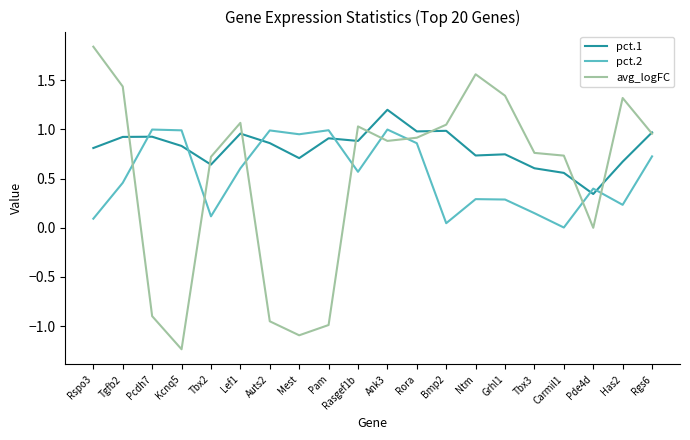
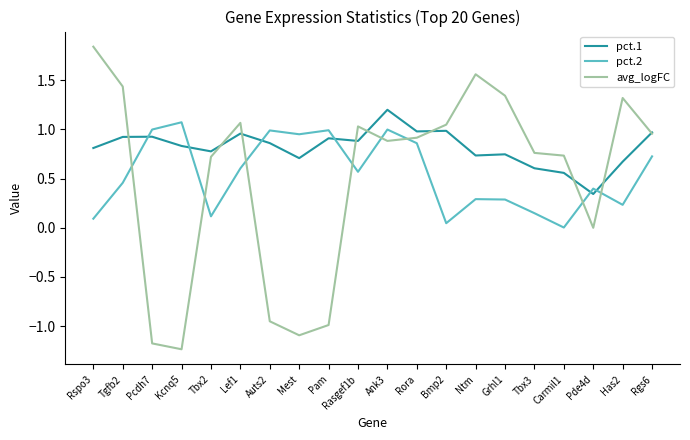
  {
    "pct.1": {
      "Rspo3": 0.8,
      "Tgfb2": 0.9,
      "Pcdh7": 0.9,
      "Kcnq5": 0.8,
-     "Tbx2": 0.6,
+     "Tbx2": 0.8,
      "Lef1": 1.0,
      "Auts2": 0.9,
      "Mest": 0.7,
      "Pam": 0.9,
      "Rasgef1b": 0.9,
      "Ank3": 1.2,
      "Rora": 1.0,
      "Bmp2": 1.0,
      "Ntm": 0.7,
      "Grhl1": 0.7,
      "Tbx3": 0.6,
      "Carmil1": 0.6,
      "Pde4d": 0.3,
      "Has2": 0.7
    },
    "pct.2": {
      "Rspo3": 0.1,
      "Tgfb2": 0.5,
      "Pcdh7": 1.0,
-     "Kcnq5": 1.0,
+     "Kcnq5": 1.1,
      "Tbx2": 0.1,
      "Lef1": 0.6,
      "Auts2": 1.0,
      "Mest": 1.0,
      "Pam": 1.0,
      "Rasgef1b": 0.6,
      "Ank3": 1.0,
      "Rora": 0.9,
      "Bmp2": 0.0,
      "Ntm": 0.3,
      "Grhl1": 0.3,
      "Tbx3": 0.1,
      "Carmil1": 0.0,
      "Pde4d": 0.4,
      "Has2": 0.2,
      "Rgs6": 0.7
    },
    "avg_logFC": {
      "Rspo3": 1.8,
      "Tgfb2": 1.4,
-     "Pcdh7": -0.9,
+     "Pcdh7": -1.2,
      "Kcnq5": -1.2,
      "Tbx2": 0.7,
      "Lef1": 1.1,
      "Auts2": -1.0,
      "Mest": -1.1,
      "Pam": -1.0,
      "Rasgef1b": 1.0,
      "Ank3": 0.9,
      "Rora": 0.9,
      "Bmp2": 1.0,
      "Ntm": 1.6,
      "Grhl1": 1.3,
      "Tbx3": 0.8,
      "Carmil1": 0.7,
      "Pde4d": 0.0,
      "Has2": 1.3
    }
  }
